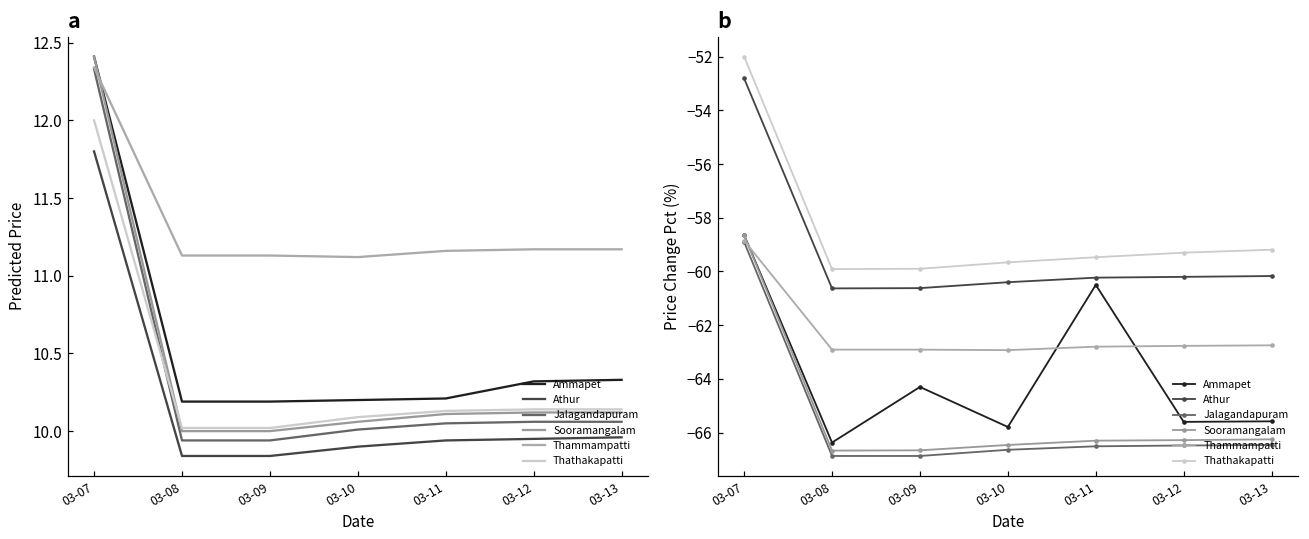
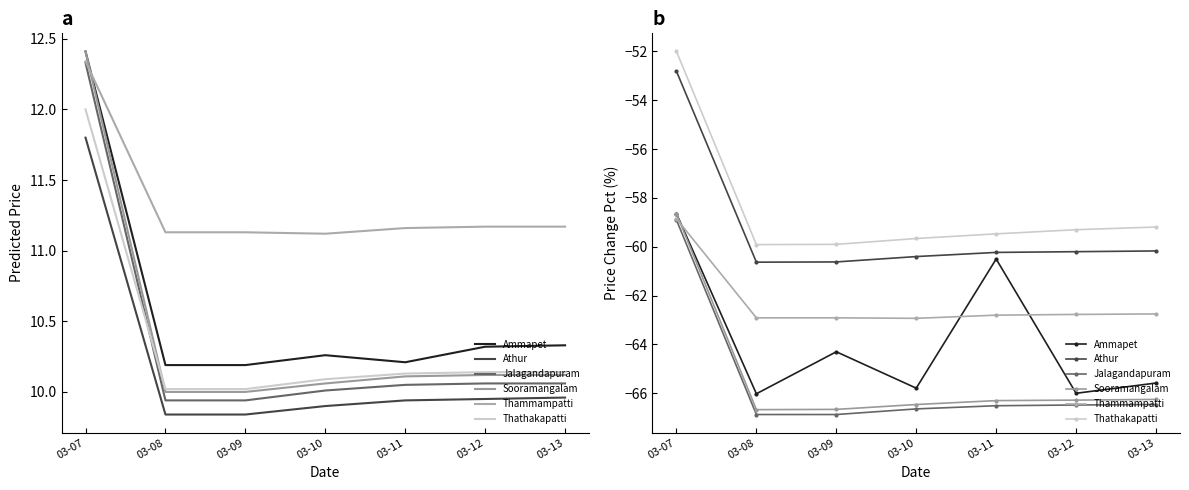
  {
    "a": {
      "Ammapet": {
        "03-08": 10.19,
        "03-09": 10.19,
-       "03-10": 10.20,
+       "03-10": 10.26,
        "03-11": 10.21,
        "03-12": 10.32,
        "03-13": 10.33
      }
    },
    "b": {
      "Ammapet": {
-       "03-08": -66.4,
+       "03-08": -66.0,
        "03-09": -64.3,
        "03-10": -65.8,
        "03-11": -60.5,
-       "03-12": -65.6,
+       "03-12": -66.0,
        "03-13": -65.6
      }
    }
  }
